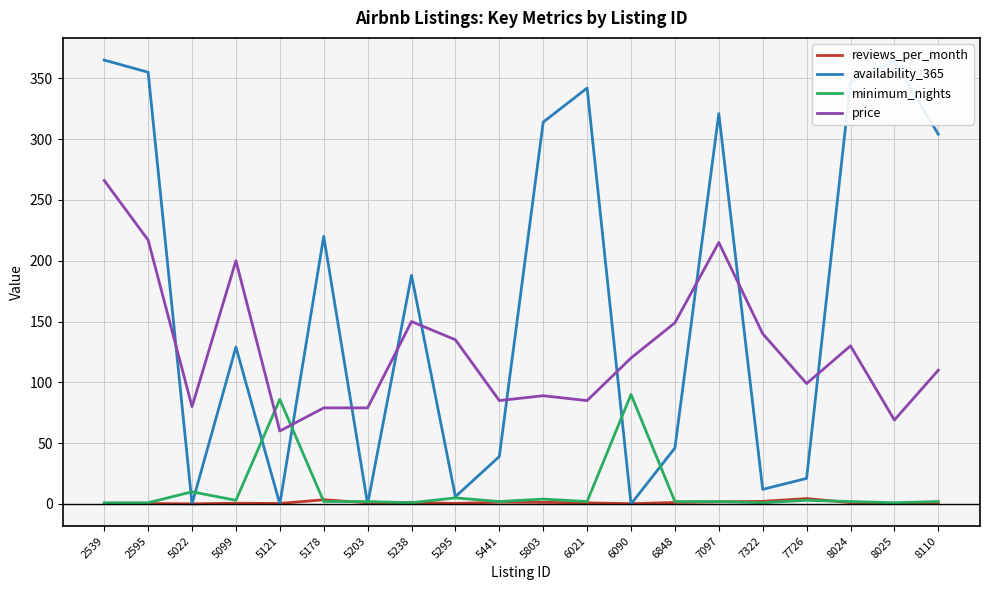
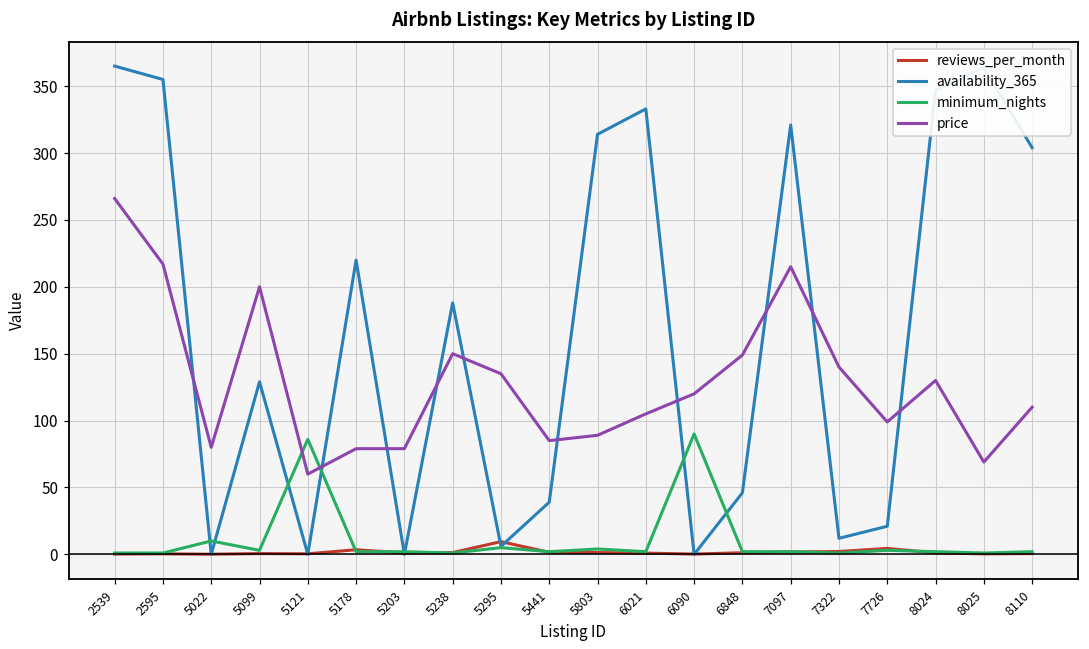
  {
    "reviews_per_month": {
      "5099": 1,
-     "5295": 0,
+     "5295": 10,
      "5803": 1
    },
    "availability_365": {
      "2539": 365,
      "2595": 355,
      "5099": 129,
      "5178": 220,
      "5238": 188,
      "5441": 39,
      "5803": 314,
-     "6021": 342,
+     "6021": 333,
      "6848": 46,
      "7097": 321,
      "7322": 12,
      "7726": 21,
      "8110": 304
    },
    "minimum_nights": {
      "5022": 10,
      "5099": 3,
      "5121": 86,
      "5803": 4,
      "6090": 90
    },
    "price": {
      "2539": 266,
      "2595": 217,
      "5022": 80,
      "5099": 200,
      "5121": 60,
      "5178": 79,
      "5203": 79,
      "5238": 150,
      "5295": 135,
      "5441": 85,
      "5803": 89,
-     "6021": 85,
+     "6021": 105,
      "6090": 120,
      "6848": 149,
      "7097": 215,
      "7322": 140,
      "7726": 99,
      "8024": 130,
      "8025": 69,
      "8110": 110
    }
  }
